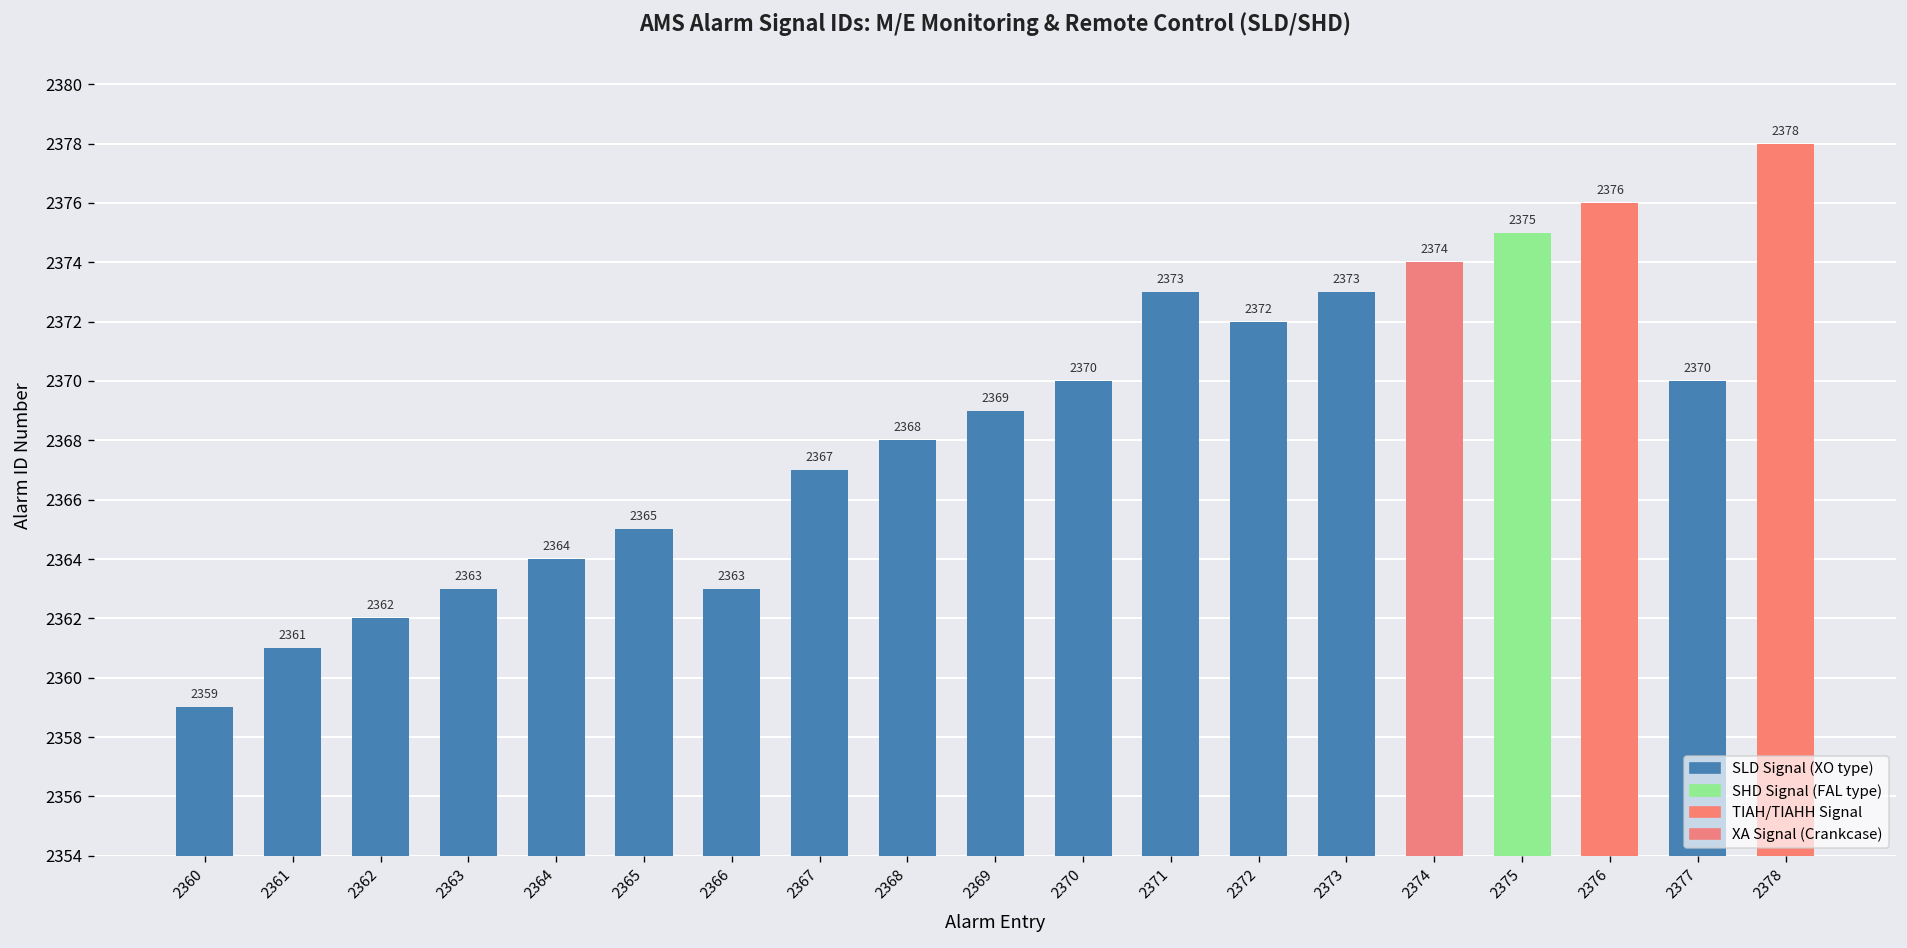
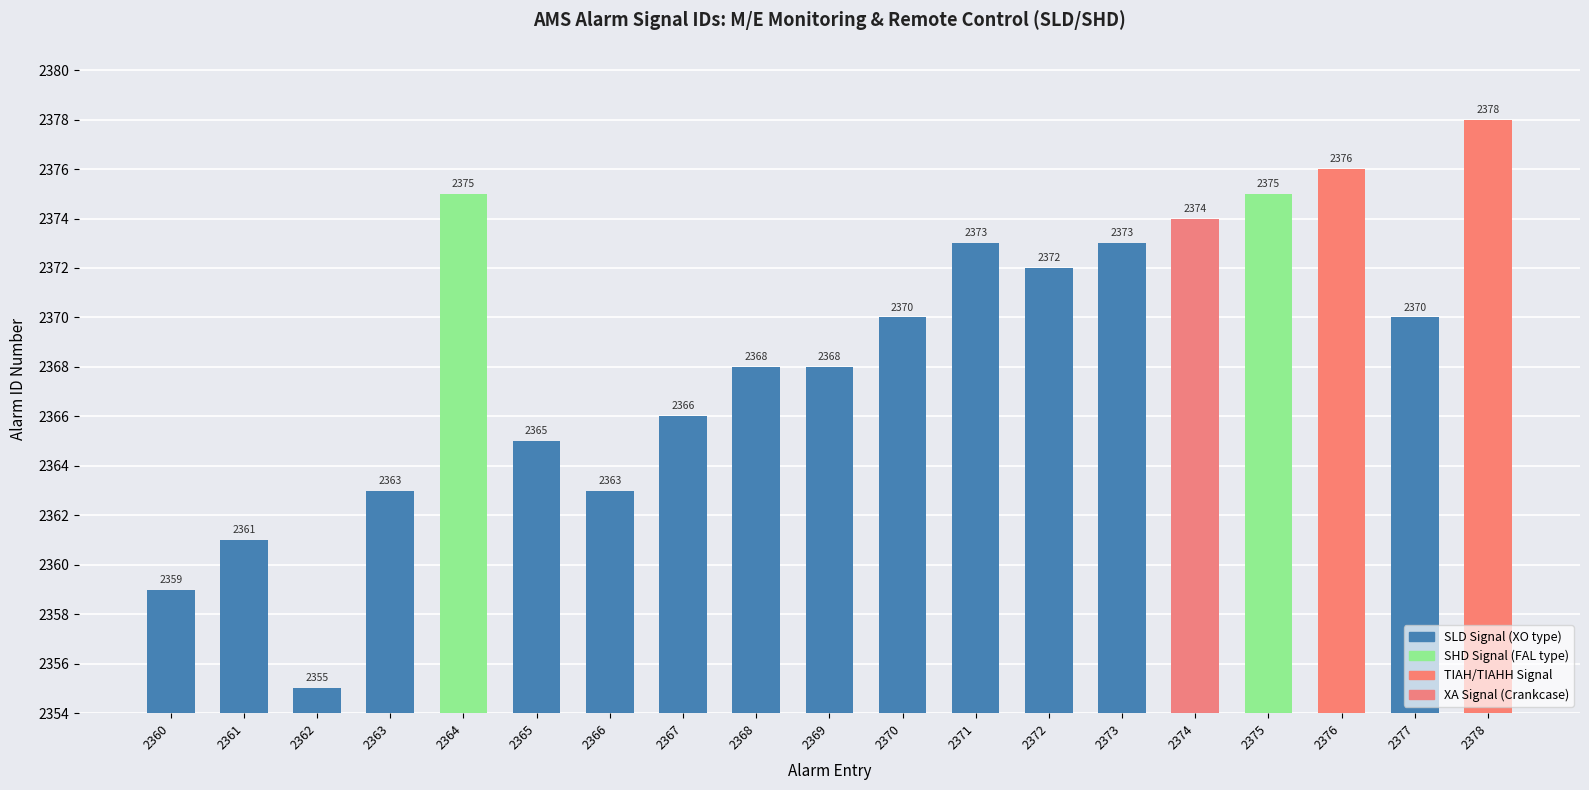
  {
    "2360": 2359,
    "2361": 2361,
-   "2362": 2362,
+   "2362": 2355,
    "2363": 2363,
-   "2364": 2364,
+   "2364": 2375,
    "2365": 2365,
    "2366": 2363,
-   "2367": 2367,
+   "2367": 2366,
    "2368": 2368,
-   "2369": 2369,
+   "2369": 2368,
    "2370": 2370,
    "2371": 2373,
    "2372": 2372,
    "2373": 2373,
    "2374": 2374,
    "2375": 2375,
    "2376": 2376,
    "2377": 2370,
    "2378": 2378
  }
